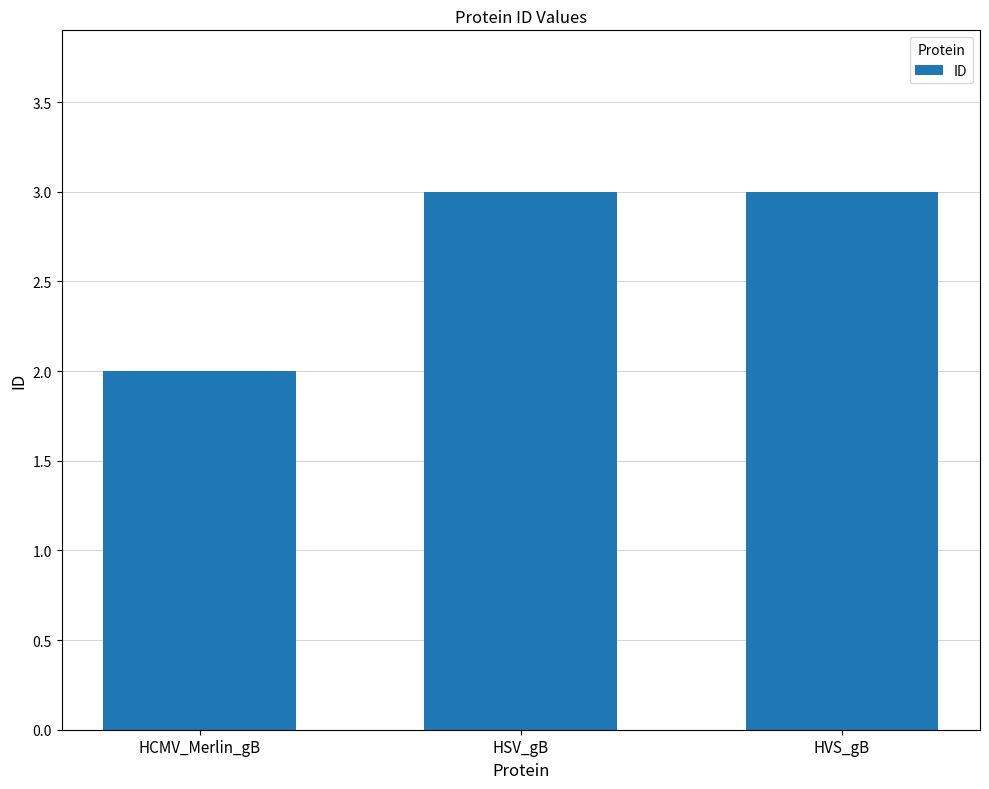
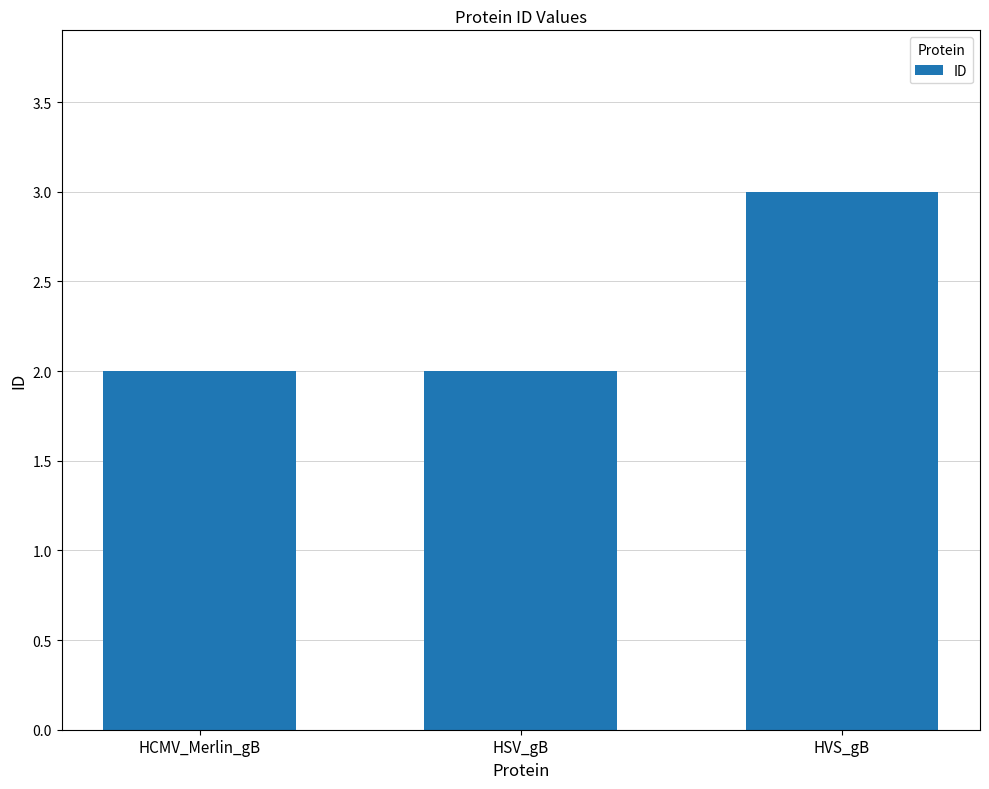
  {
    "HCMV_Merlin_gB": 2,
-   "HSV_gB": 3,
+   "HSV_gB": 2,
    "HVS_gB": 3
  }
